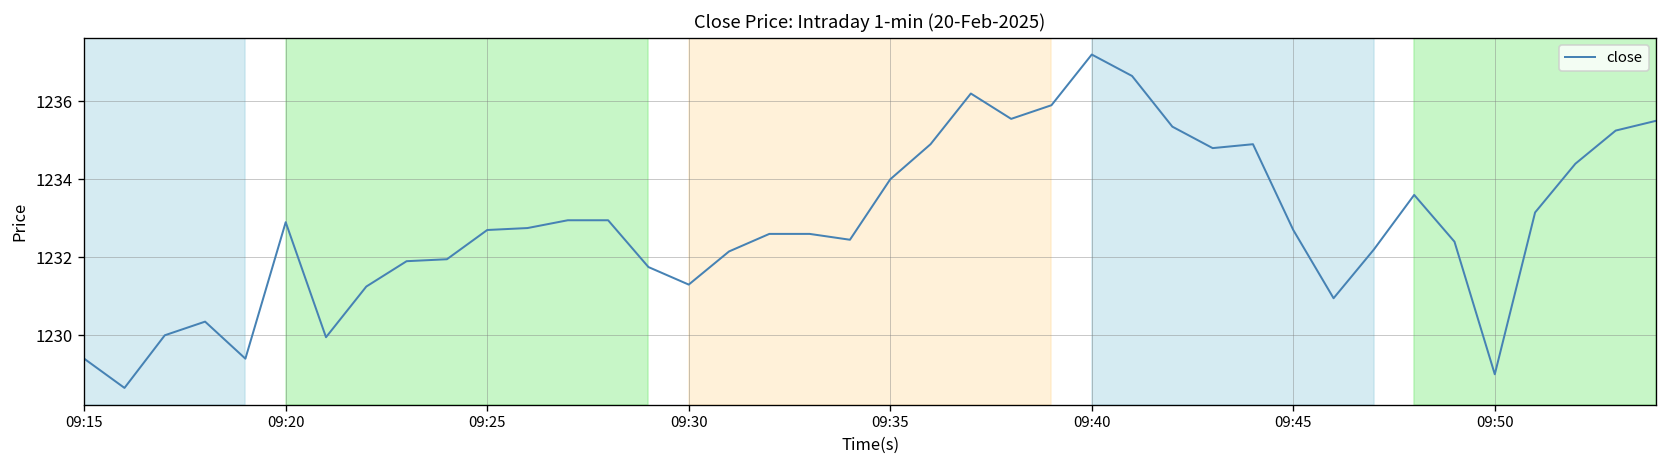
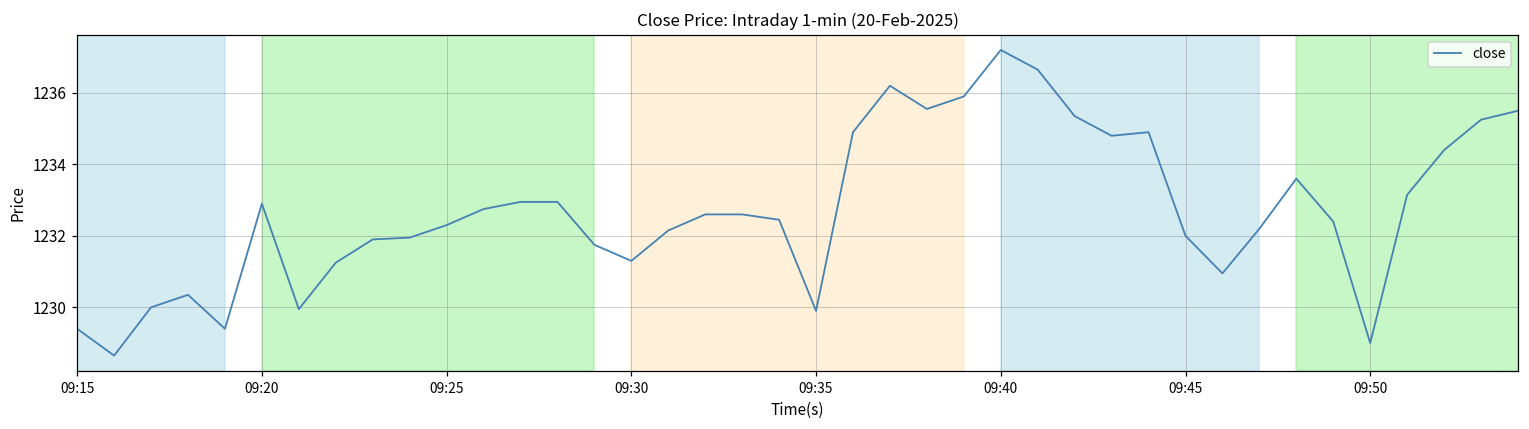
  {
    "09:15": 1229.4,
    "09:20": 1232.9,
-   "09:25": 1232.7,
+   "09:25": 1232.3,
    "09:30": 1231.3,
-   "09:35": 1234.0,
+   "09:35": 1229.9,
    "09:40": 1237.2,
-   "09:45": 1232.7,
+   "09:45": 1232.0,
    "09:50": 1229.0
  }
